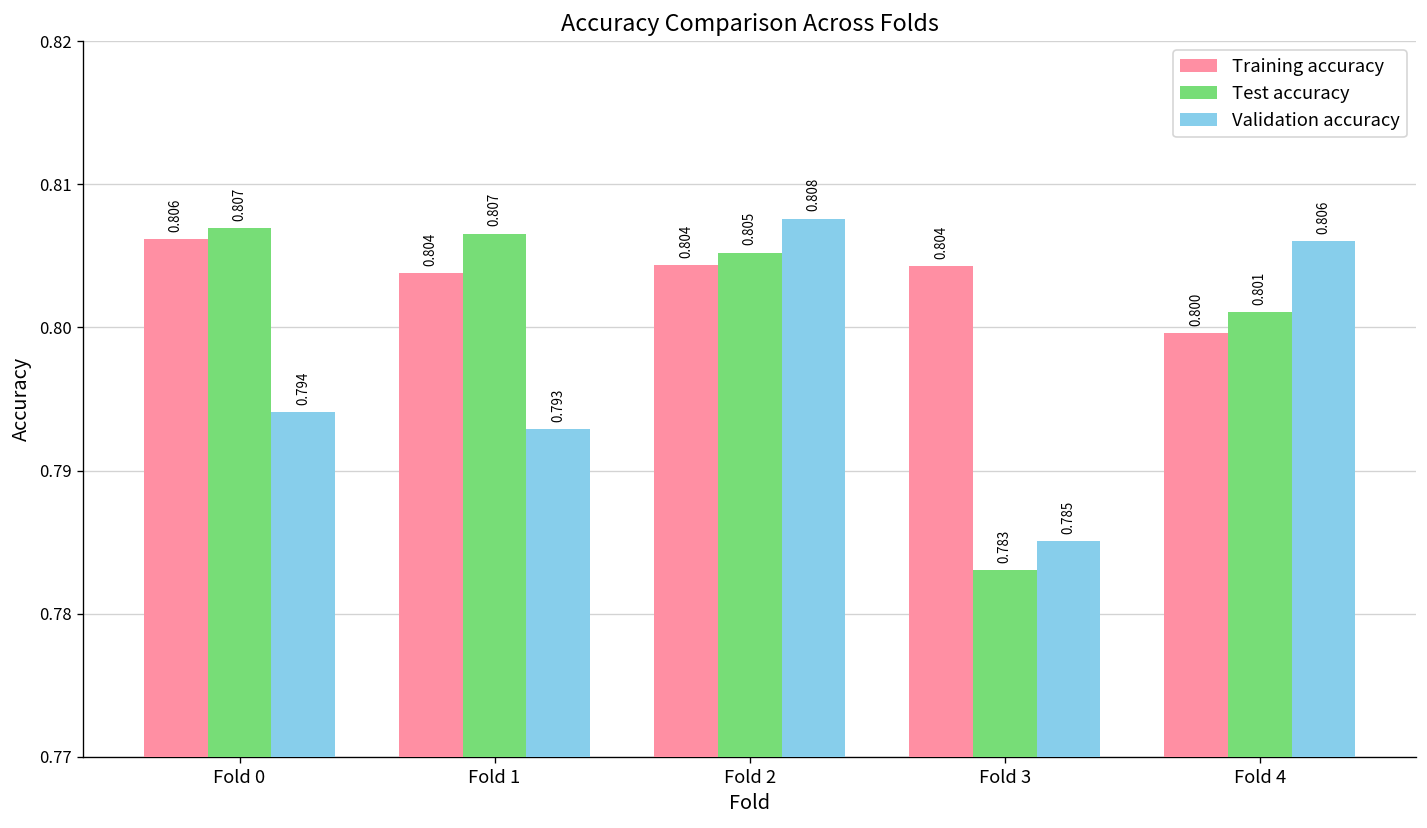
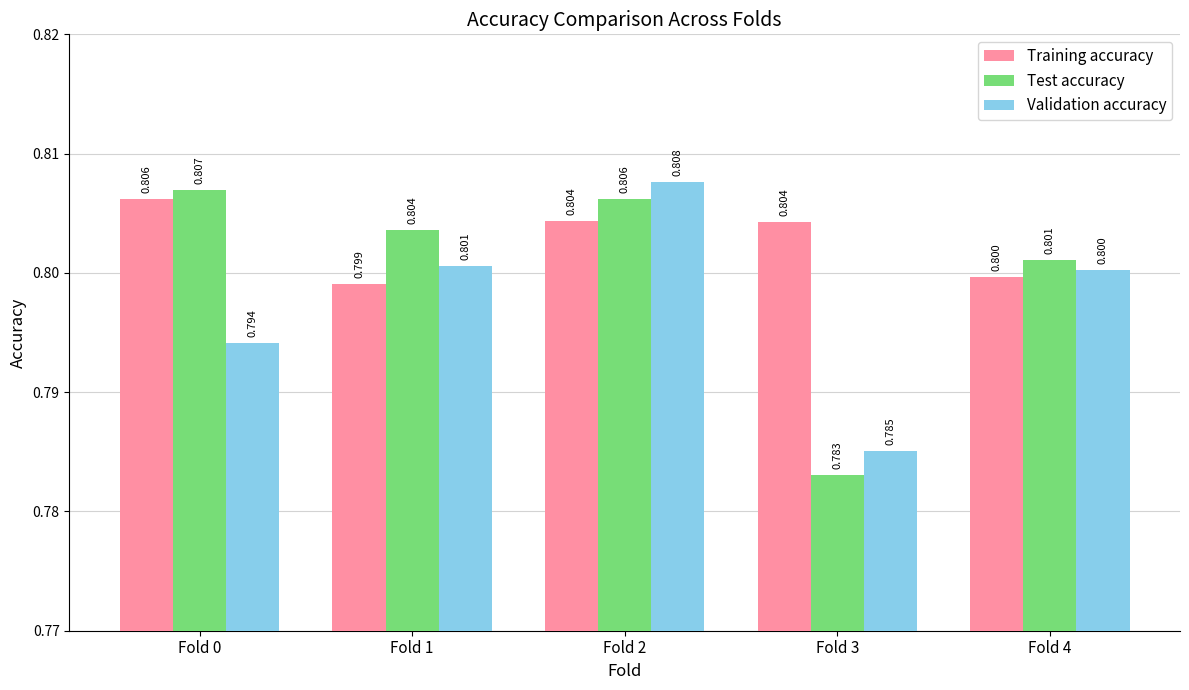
  {
    "Training accuracy": {
      "Fold 0": 0.806,
-     "Fold 1": 0.804,
+     "Fold 1": 0.799,
      "Fold 2": 0.804,
      "Fold 3": 0.804,
      "Fold 4": 0.800
    },
    "Test accuracy": {
      "Fold 0": 0.807,
-     "Fold 1": 0.807,
-     "Fold 2": 0.805,
+     "Fold 1": 0.804,
+     "Fold 2": 0.806,
      "Fold 3": 0.783,
      "Fold 4": 0.801
    },
    "Validation accuracy": {
      "Fold 0": 0.794,
-     "Fold 1": 0.793,
+     "Fold 1": 0.801,
      "Fold 2": 0.808,
      "Fold 3": 0.785,
-     "Fold 4": 0.806
+     "Fold 4": 0.800
    }
  }
